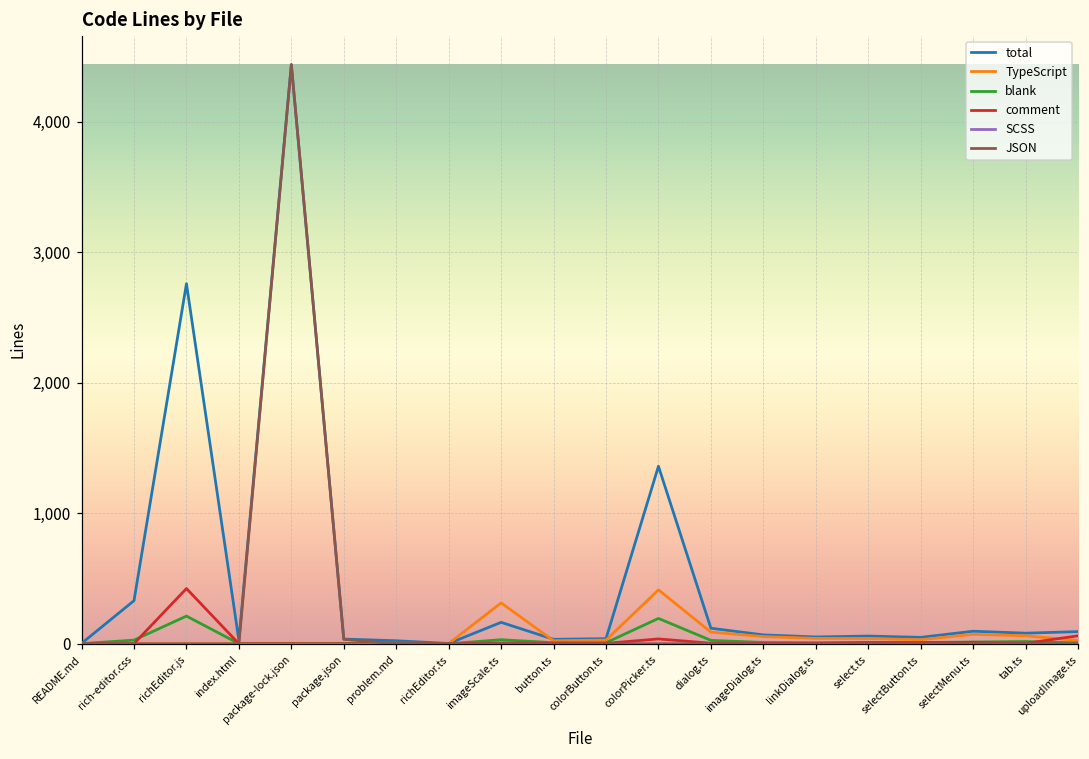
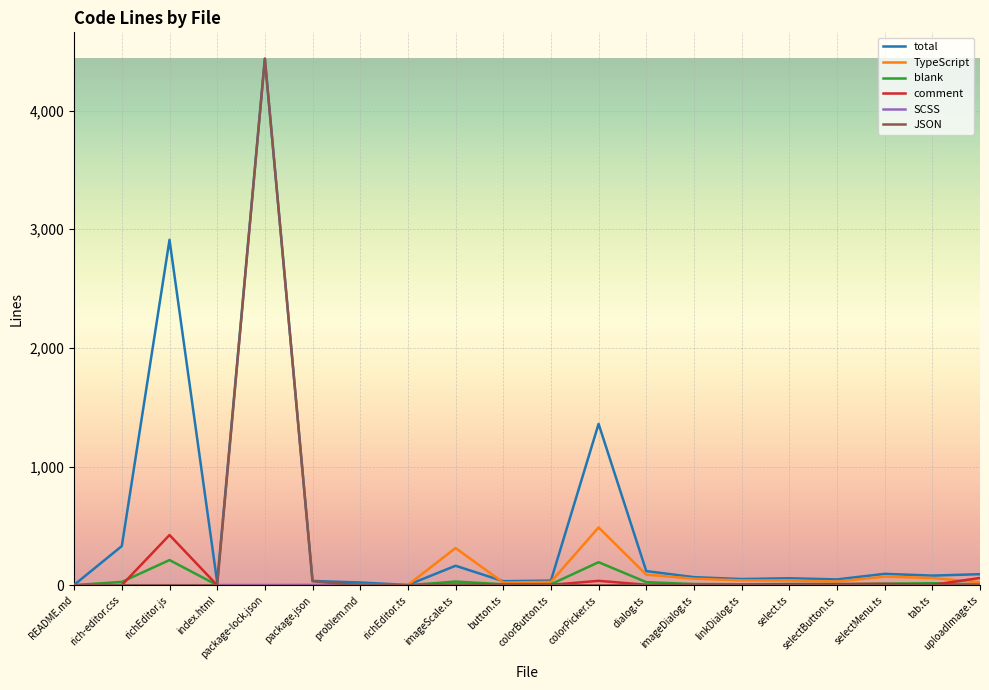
  {
    "total": {
      "rich-editor.css": "330",
-     "richEditor.js": "2,760",
+     "richEditor.js": "2,910",
      "index.html": "30",
      "imageScale.ts": "160",
      "colorPicker.ts": "1,360",
      "dialog.ts": "120",
      "selectMenu.ts": "100",
      "uploadImage.ts": "90"
    },
    "TypeScript": {
      "imageScale.ts": "310",
-     "colorPicker.ts": "410",
+     "colorPicker.ts": "490",
      "dialog.ts": "90",
      "selectMenu.ts": "70"
    },
    "blank": {
      "rich-editor.css": "30",
      "richEditor.js": "210",
      "imageScale.ts": "30",
      "colorPicker.ts": "190",
      "dialog.ts": "30"
    },
    "comment": {
      "richEditor.js": "420",
      "colorPicker.ts": "40",
      "uploadImage.ts": "60"
    }
  }
